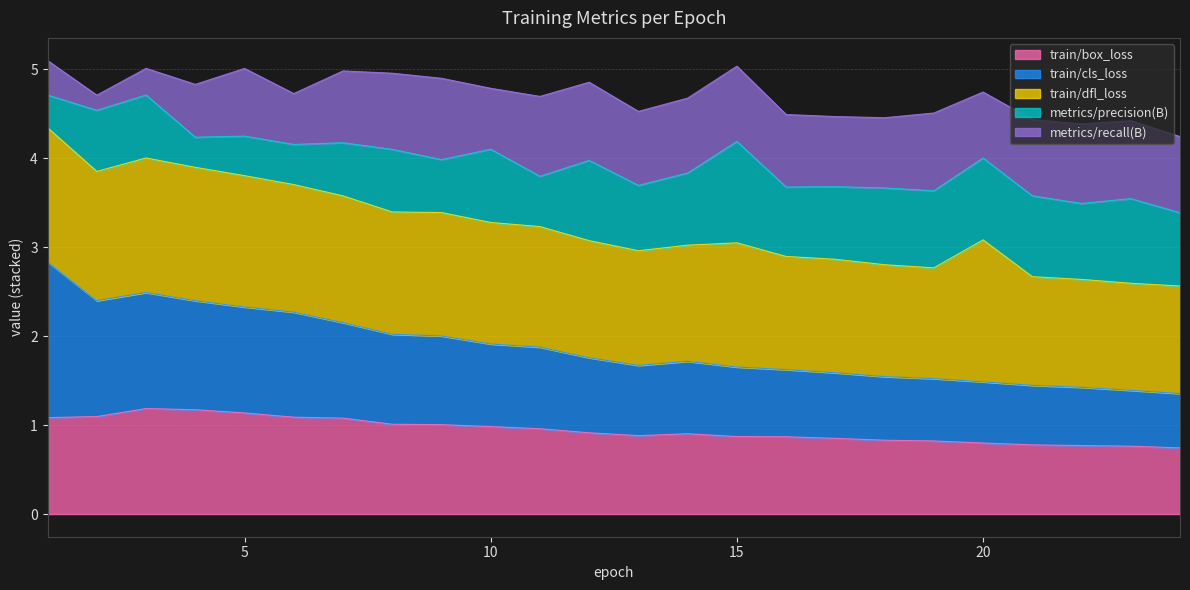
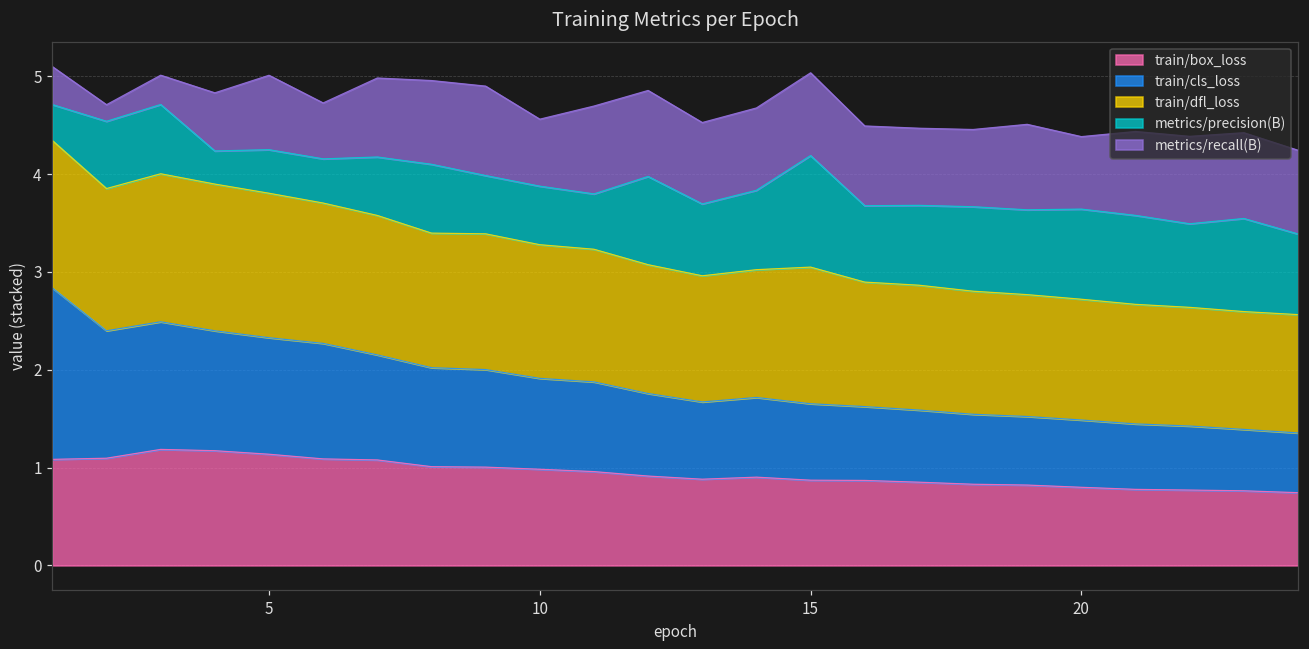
  {
    "train/box_loss": {
      "5": 1.1,
      "10": 1.0,
      "15": 0.9,
      "20": 0.8
    },
    "train/cls_loss": {
      "5": 1.2,
      "10": 0.9,
      "15": 0.8,
      "20": 0.7
    },
    "train/dfl_loss": {
      "5": 1.5,
      "10": 1.4,
      "15": 1.4,
-     "20": 1.6
+     "20": 1.2
    },
    "metrics/precision(B)": {
      "5": 0.4,
-     "10": 0.8,
+     "10": 0.6,
      "15": 1.1,
      "20": 0.9
    },
    "metrics/recall(B)": {
      "5": 0.8,
      "10": 0.7,
      "15": 0.8,
      "20": 0.7
    }
  }
